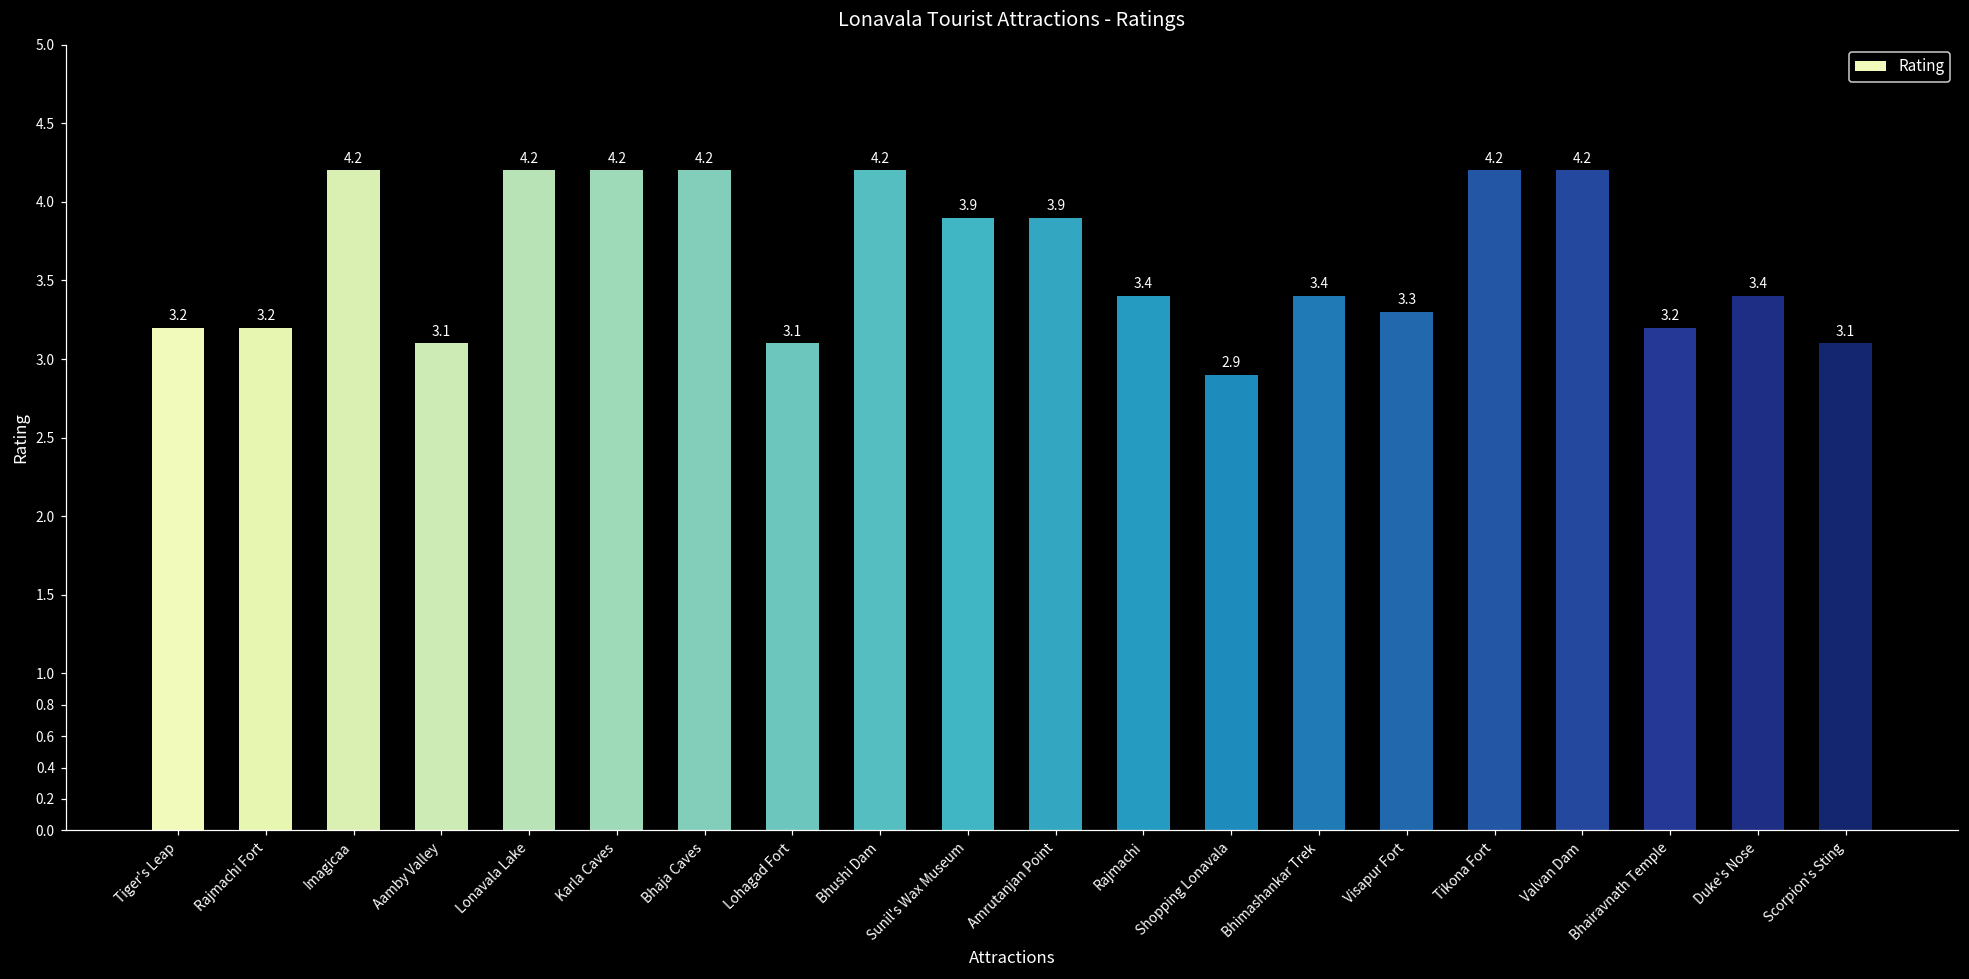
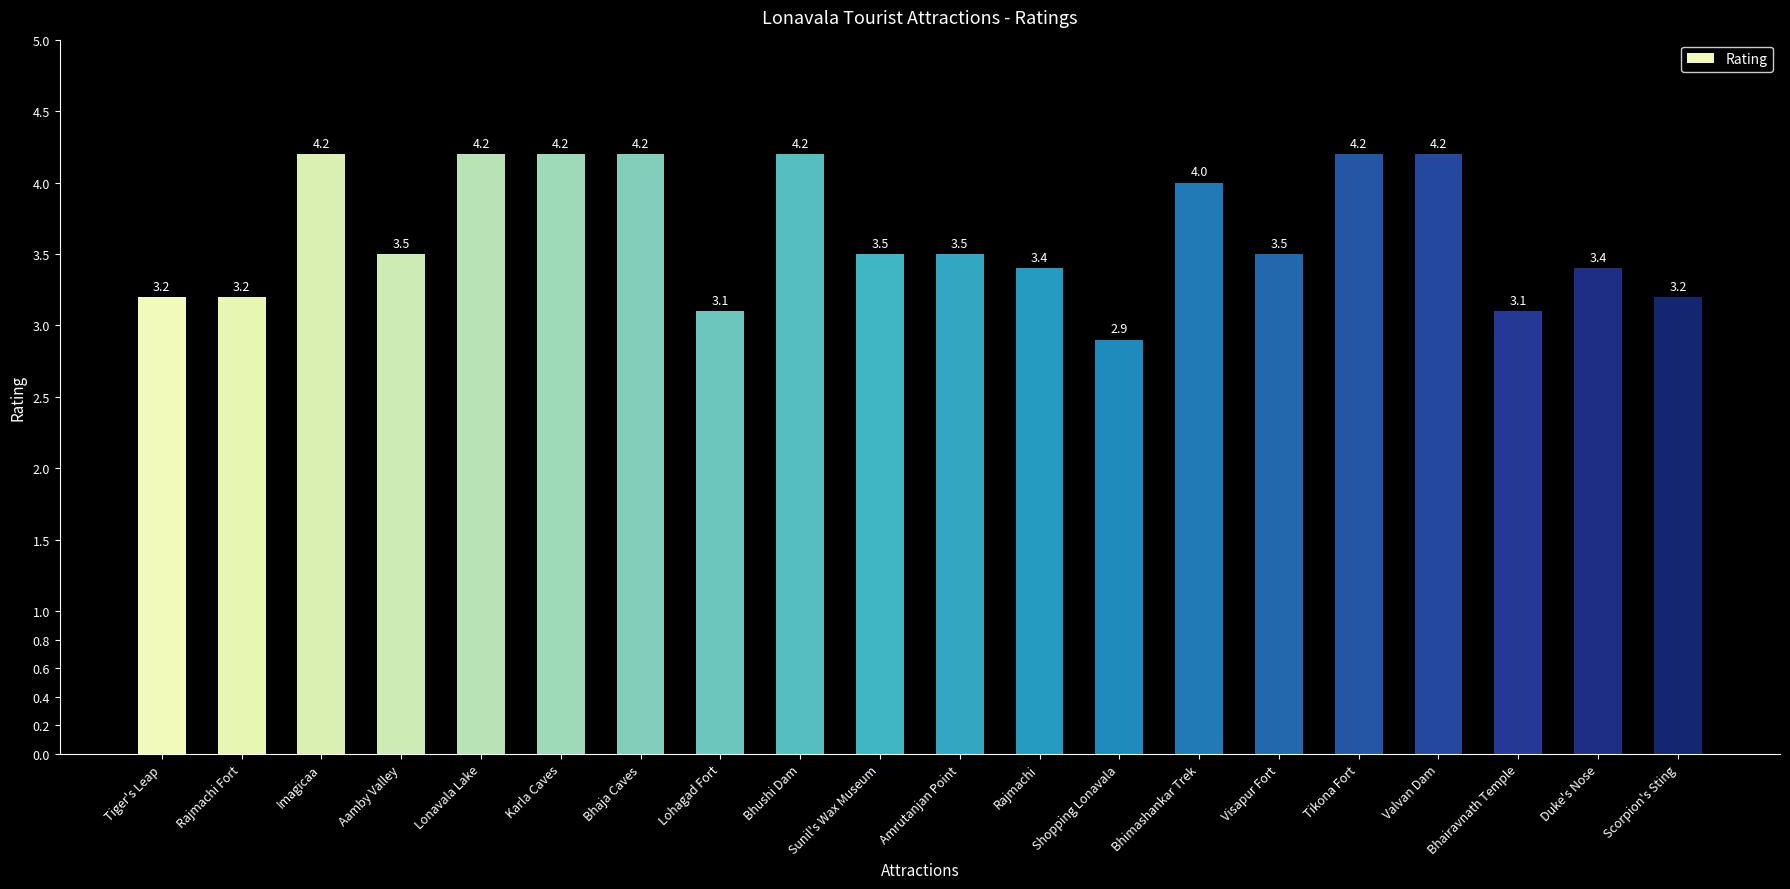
  {
    "Tiger's Leap": 3.2,
    "Rajmachi Fort": 3.2,
    "Imagicaa": 4.2,
-   "Aamby Valley": 3.1,
+   "Aamby Valley": 3.5,
    "Lonavala Lake": 4.2,
    "Karla Caves": 4.2,
    "Bhaja Caves": 4.2,
    "Lohagad Fort": 3.1,
    "Bhushi Dam": 4.2,
-   "Sunil's Wax Museum": 3.9,
-   "Amrutanjan Point": 3.9,
+   "Sunil's Wax Museum": 3.5,
+   "Amrutanjan Point": 3.5,
    "Rajmachi": 3.4,
    "Shopping Lonavala": 2.9,
-   "Bhimashankar Trek": 3.4,
-   "Visapur Fort": 3.3,
+   "Bhimashankar Trek": 4.0,
+   "Visapur Fort": 3.5,
    "Tikona Fort": 4.2,
    "Valvan Dam": 4.2,
-   "Bhairavnath Temple": 3.2,
+   "Bhairavnath Temple": 3.1,
    "Duke's Nose": 3.4,
-   "Scorpion's Sting": 3.1
+   "Scorpion's Sting": 3.2
  }
